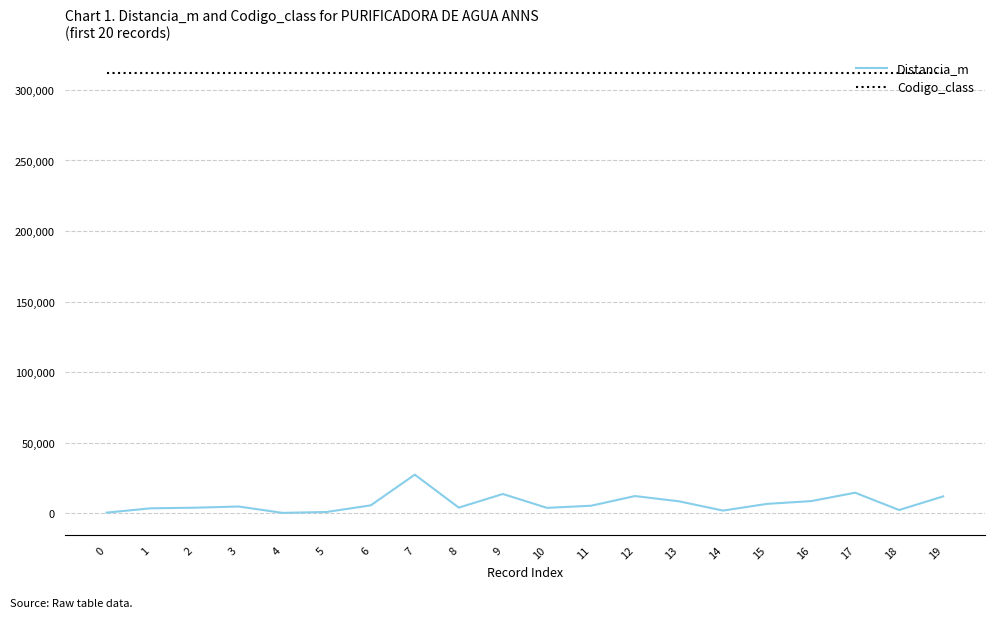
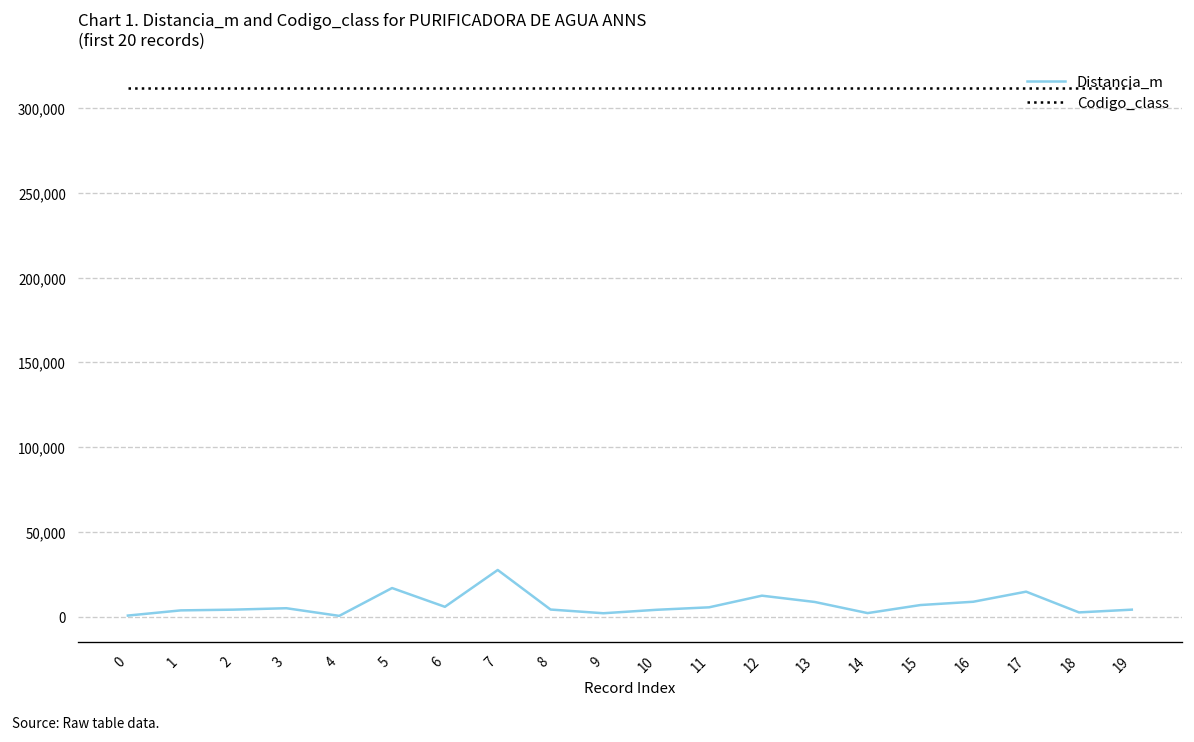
  {
    "Distancia_m": {
      "0": "1,000",
      "1": "4,000",
      "2": "4,000",
      "3": "5,000",
      "4": "0",
-     "5": "1,000",
+     "5": "17,000",
      "6": "6,000",
      "7": "27,000",
      "8": "4,000",
-     "9": "14,000",
+     "9": "2,000",
      "10": "4,000",
      "11": "5,000",
      "12": "12,000",
      "13": "9,000",
      "14": "2,000",
      "15": "7,000",
      "16": "9,000",
      "17": "15,000",
      "18": "2,000",
-     "19": "12,000"
+     "19": "4,000"
    },
    "Codigo_class": {
      "0": "312,000",
      "1": "312,000",
      "2": "312,000",
      "3": "312,000",
      "4": "312,000",
      "5": "312,000",
      "6": "312,000",
      "7": "312,000",
      "8": "312,000",
      "9": "312,000",
      "10": "312,000",
      "11": "312,000",
      "12": "312,000",
      "13": "312,000",
      "14": "312,000",
      "15": "312,000",
      "16": "312,000",
      "17": "312,000",
      "18": "312,000",
      "19": "312,000"
    }
  }
